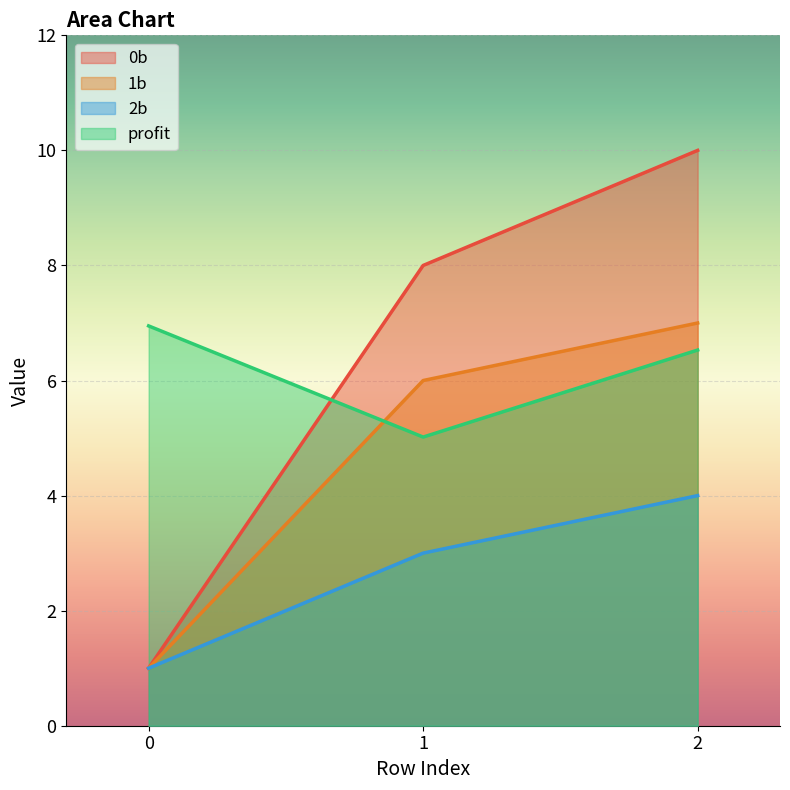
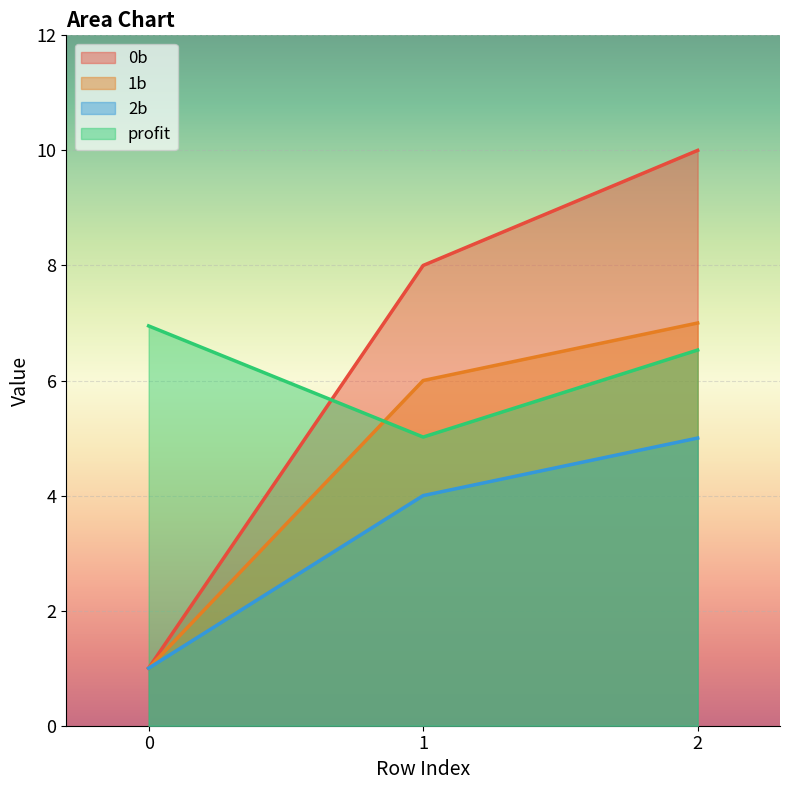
  {
    "2b": {
-     "1": 3,
-     "2": 4
+     "1": 4,
+     "2": 5
    },
    "profit": {
      "0": 6.9,
      "1": 5,
      "2": 6.5
    }
  }
